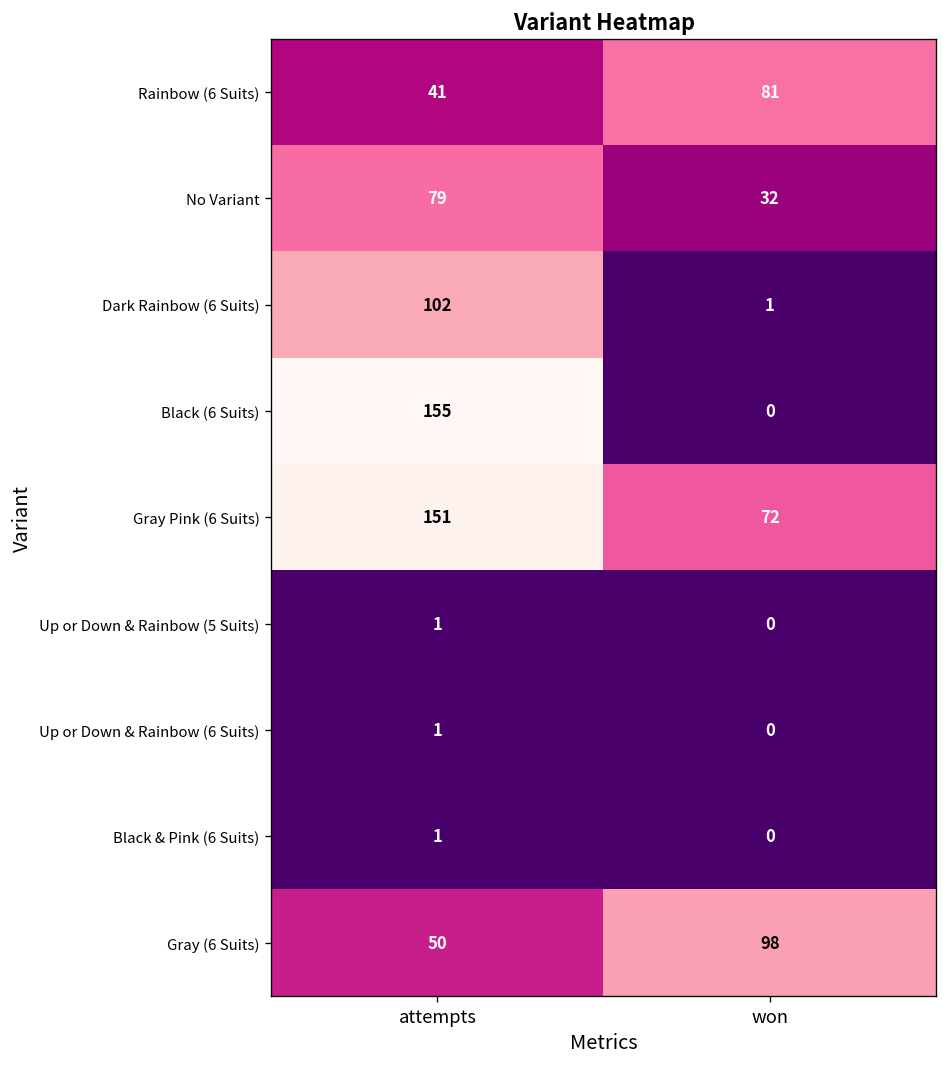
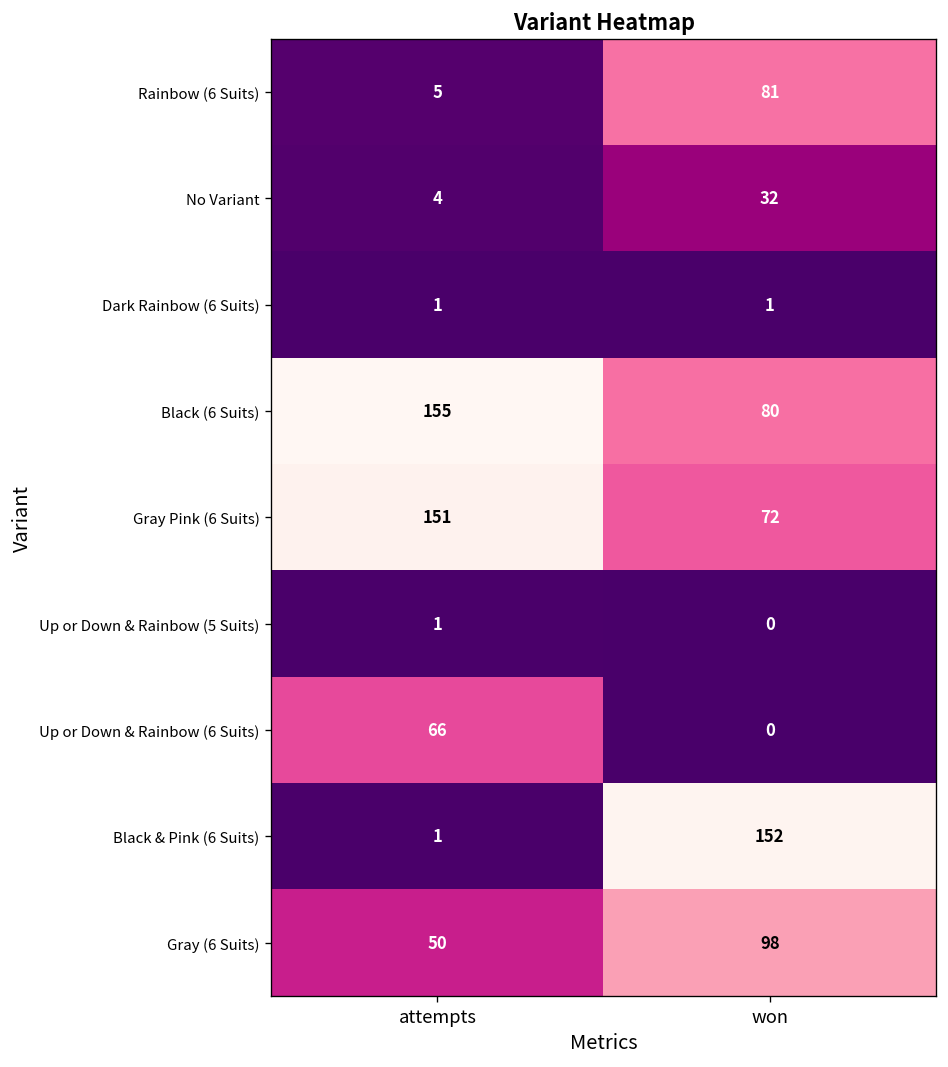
  {
    "Rainbow (6 Suits)": {
-     "attempts": 41,
+     "attempts": 5,
      "won": 81
    },
    "No Variant": {
-     "attempts": 79,
+     "attempts": 4,
      "won": 32
    },
    "Dark Rainbow (6 Suits)": {
-     "attempts": 102,
+     "attempts": 1,
      "won": 1
    },
    "Black (6 Suits)": {
      "attempts": 155,
-     "won": 0
+     "won": 80
    },
    "Gray Pink (6 Suits)": {
      "attempts": 151,
      "won": 72
    },
    "Up or Down & Rainbow (5 Suits)": {
      "attempts": 1,
      "won": 0
    },
    "Up or Down & Rainbow (6 Suits)": {
-     "attempts": 1,
+     "attempts": 66,
      "won": 0
    },
    "Black & Pink (6 Suits)": {
      "attempts": 1,
-     "won": 0
+     "won": 152
    },
    "Gray (6 Suits)": {
      "attempts": 50,
      "won": 98
    }
  }
